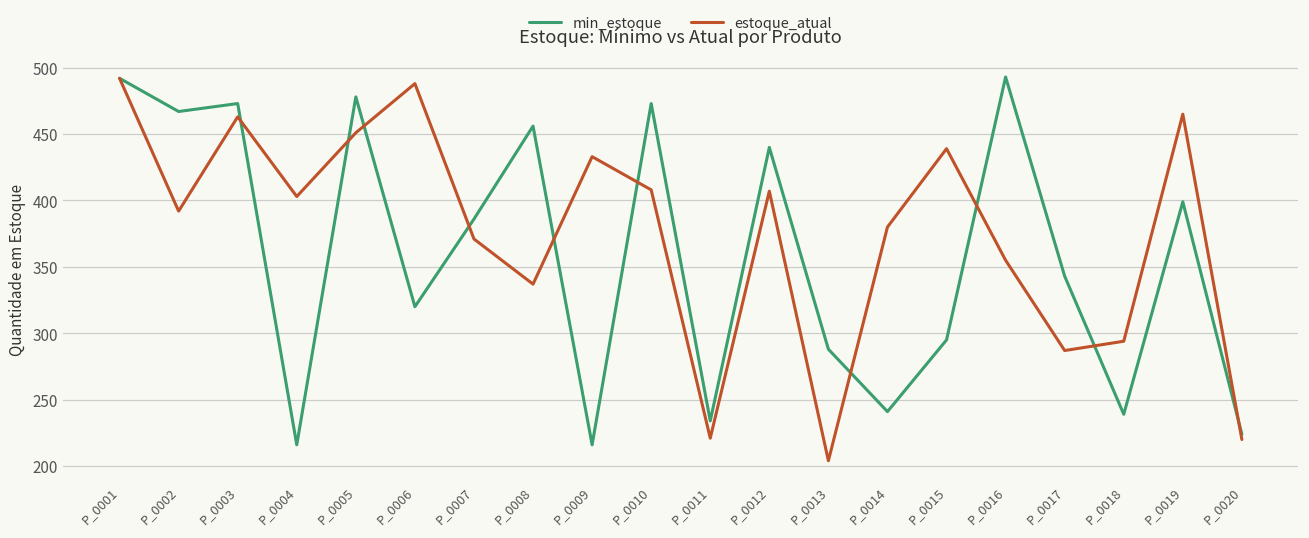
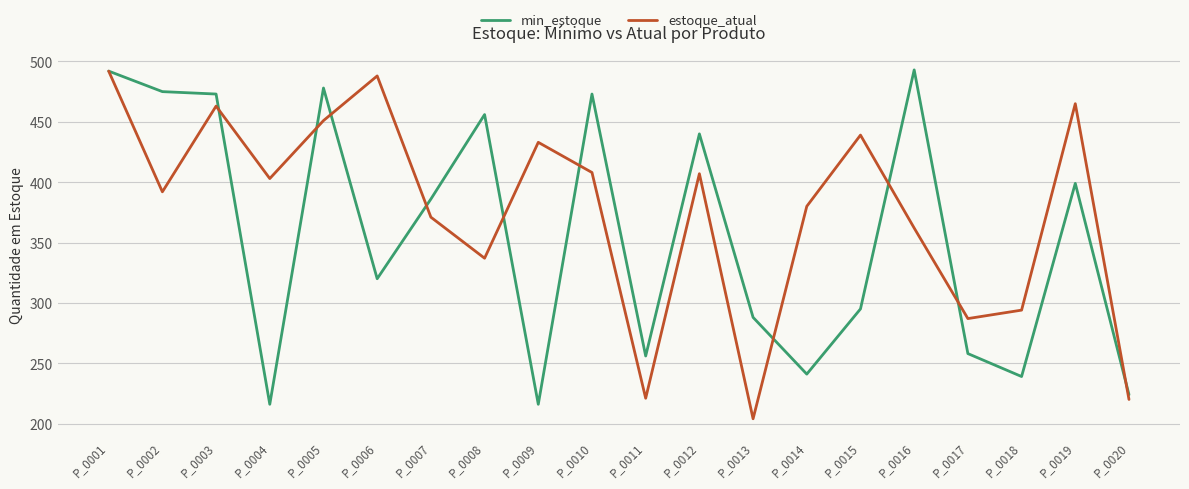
  {
    "min_estoque": {
-     "P_0002": 467,
+     "P_0002": 475,
      "P_0003": 473,
      "P_0004": 216,
      "P_0005": 478,
      "P_0006": 320,
      "P_0007": 386,
      "P_0008": 456,
      "P_0009": 216,
      "P_0010": 473,
-     "P_0011": 234,
+     "P_0011": 256,
      "P_0012": 440,
      "P_0013": 288,
      "P_0014": 241,
      "P_0015": 295,
      "P_0016": 493,
-     "P_0017": 343,
+     "P_0017": 258,
      "P_0018": 239,
      "P_0019": 399,
      "P_0020": 224
    },
    "estoque_atual": {
      "P_0002": 392,
      "P_0003": 463,
      "P_0004": 403,
      "P_0005": 451,
      "P_0006": 488,
      "P_0007": 371,
      "P_0008": 337,
      "P_0009": 433,
      "P_0010": 408,
      "P_0011": 221,
      "P_0012": 407,
      "P_0013": 204,
      "P_0014": 380,
      "P_0015": 439,
-     "P_0016": 355,
+     "P_0016": 362,
      "P_0017": 287,
      "P_0018": 294,
      "P_0019": 465,
      "P_0020": 220
    }
  }
